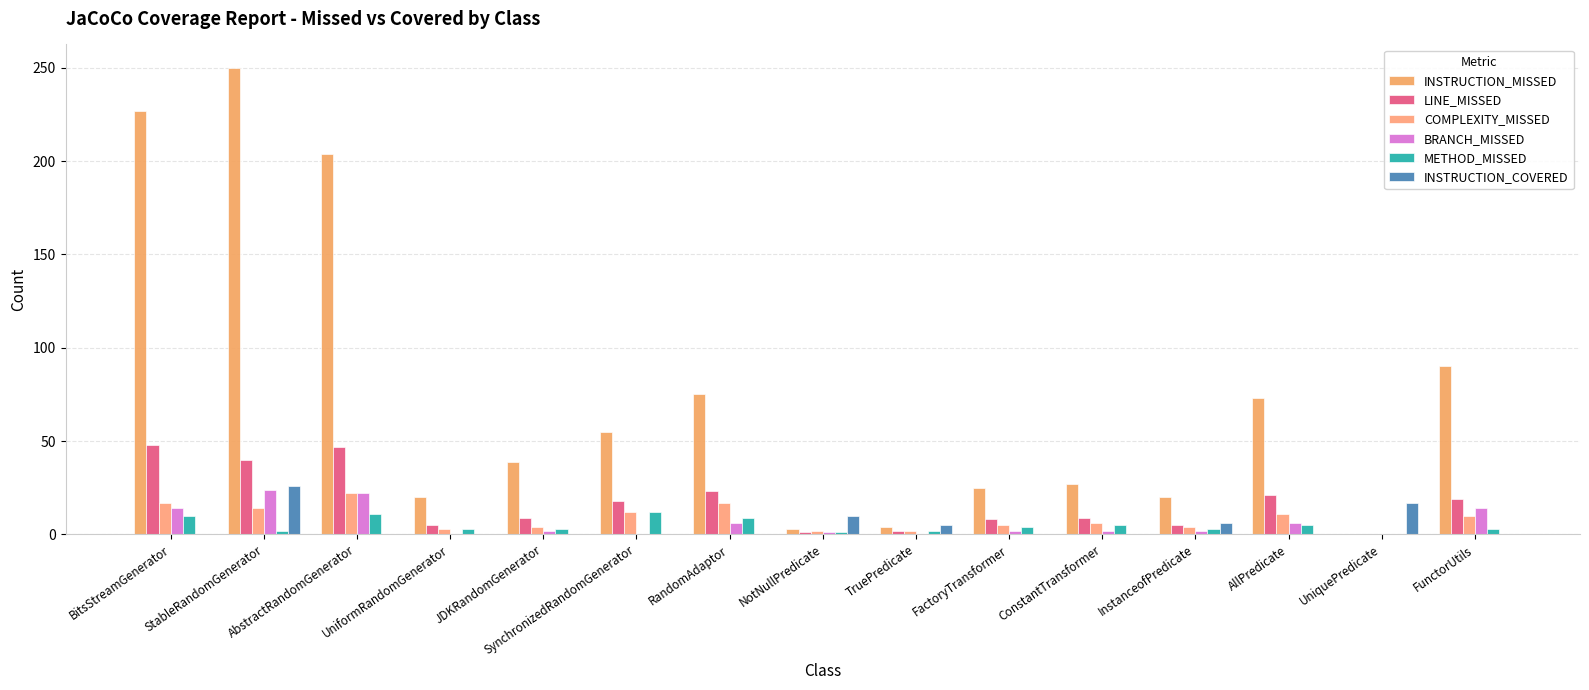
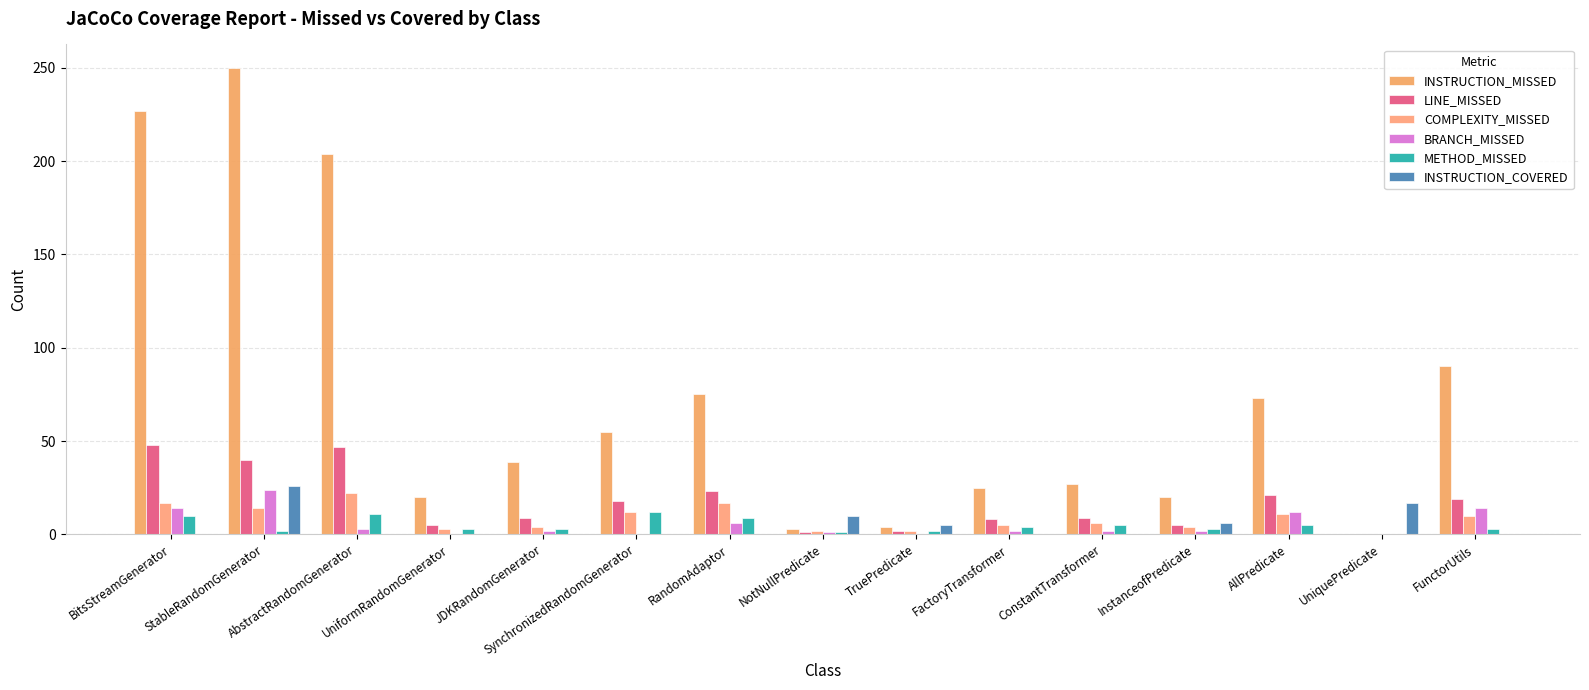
  {
    "LINE_MISSED": {
      "BitsStreamGenerator": 48,
      "StableRandomGenerator": 40,
      "AbstractRandomGenerator": 47,
      "UniformRandomGenerator": 5,
      "JDKRandomGenerator": 9,
      "SynchronizedRandomGenerator": 18,
      "RandomAdaptor": 23,
      "TruePredicate": 2,
      "FactoryTransformer": 8,
      "ConstantTransformer": 9,
      "InstanceofPredicate": 5,
      "AllPredicate": 21,
      "UniquePredicate": 0,
      "FunctorUtils": 19
    },
    "BRANCH_MISSED": {
      "BitsStreamGenerator": 14,
      "StableRandomGenerator": 24,
-     "AbstractRandomGenerator": 22,
+     "AbstractRandomGenerator": 3,
      "UniformRandomGenerator": 0,
      "JDKRandomGenerator": 2,
      "SynchronizedRandomGenerator": 0,
      "RandomAdaptor": 6,
      "TruePredicate": 0,
      "FactoryTransformer": 2,
      "ConstantTransformer": 2,
      "InstanceofPredicate": 2,
-     "AllPredicate": 6,
+     "AllPredicate": 12,
      "UniquePredicate": 0,
      "FunctorUtils": 14
    },
    "METHOD_MISSED": {
      "BitsStreamGenerator": 10,
      "StableRandomGenerator": 2,
      "AbstractRandomGenerator": 11,
      "UniformRandomGenerator": 3,
      "JDKRandomGenerator": 3,
      "SynchronizedRandomGenerator": 12,
      "RandomAdaptor": 9,
      "TruePredicate": 2,
      "FactoryTransformer": 4,
      "ConstantTransformer": 5,
      "InstanceofPredicate": 3,
      "AllPredicate": 5,
      "UniquePredicate": 0,
      "FunctorUtils": 3
    },
    "INSTRUCTION_COVERED": {
      "BitsStreamGenerator": 0,
      "StableRandomGenerator": 26,
      "AbstractRandomGenerator": 0,
      "UniformRandomGenerator": 0,
      "JDKRandomGenerator": 0,
      "SynchronizedRandomGenerator": 0,
      "RandomAdaptor": 0,
      "NotNullPredicate": 10,
      "TruePredicate": 5,
      "FactoryTransformer": 0,
      "ConstantTransformer": 0,
      "InstanceofPredicate": 6,
      "AllPredicate": 0,
      "UniquePredicate": 17,
      "FunctorUtils": 0
    }
  }
